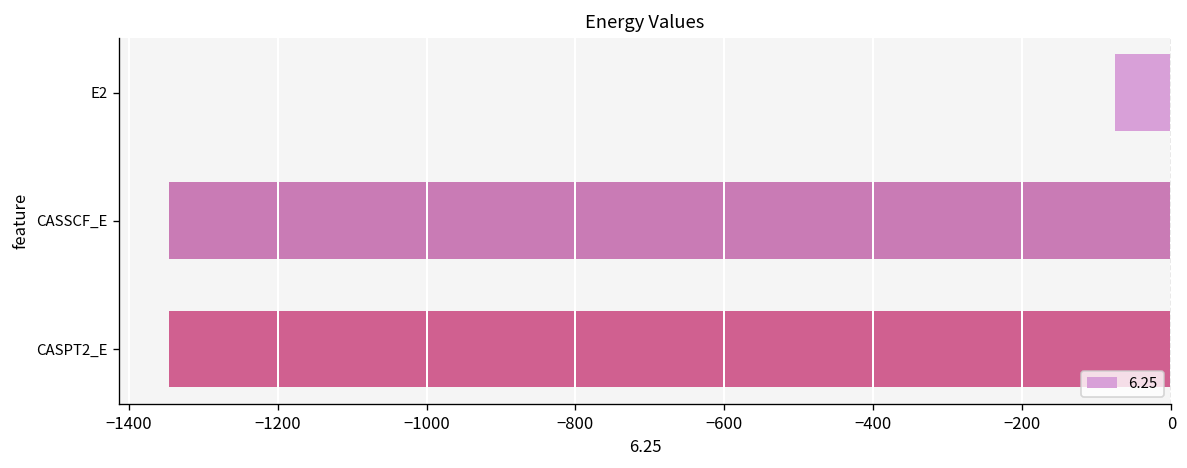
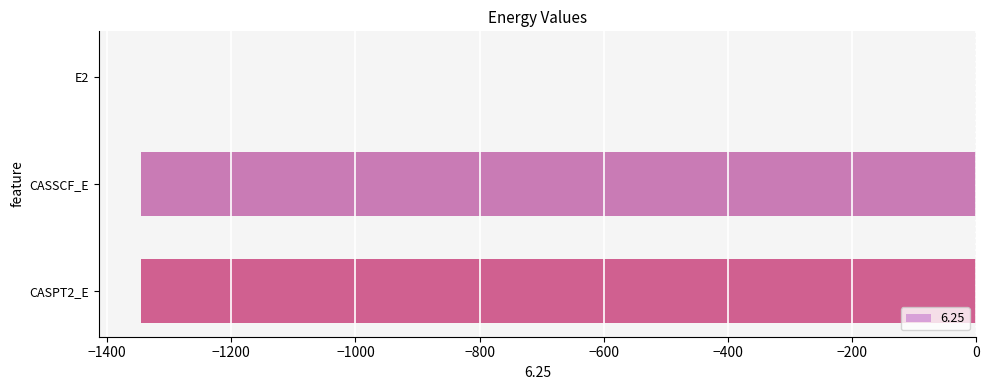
  {
-   "E2": -80,
+   "E2": 0,
    "CASSCF_E": -1350,
    "CASPT2_E": -1350
  }
